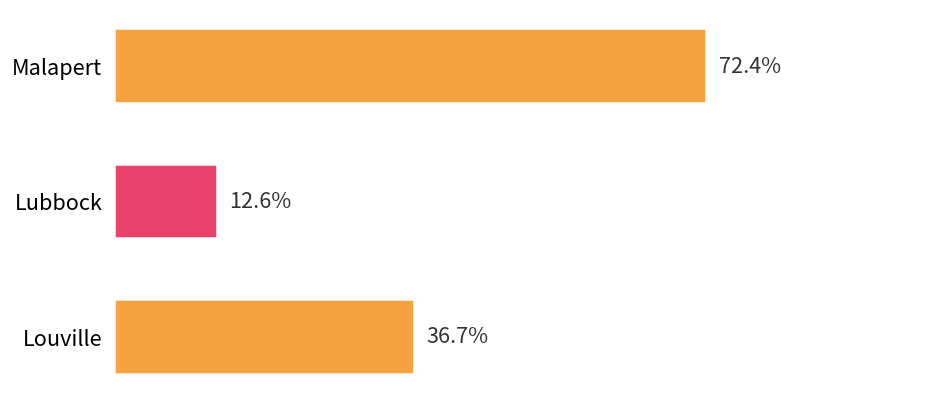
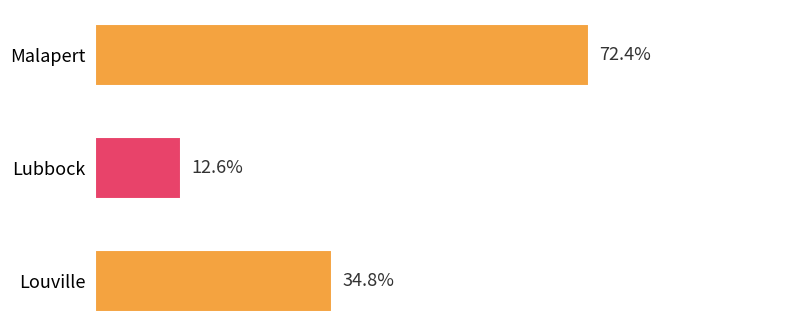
  {
    "Malapert": "72.4%",
    "Lubbock": "12.6%",
-   "Louville": "36.7%"
+   "Louville": "34.8%"
  }
